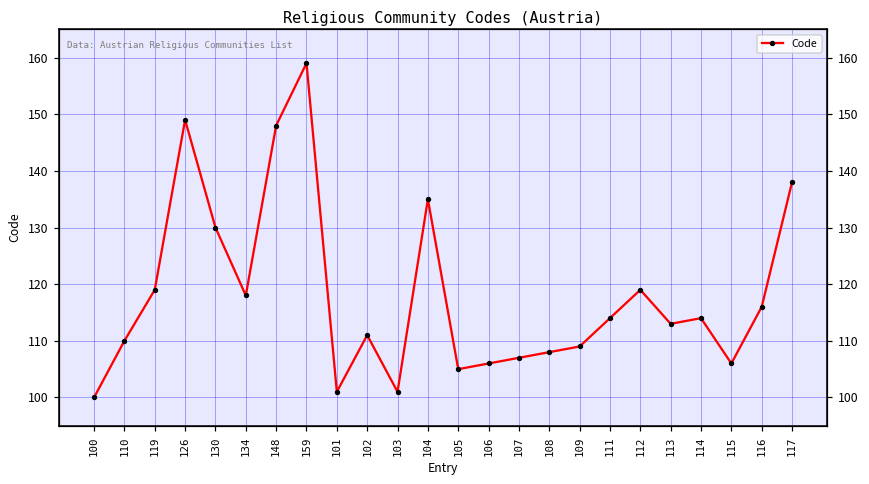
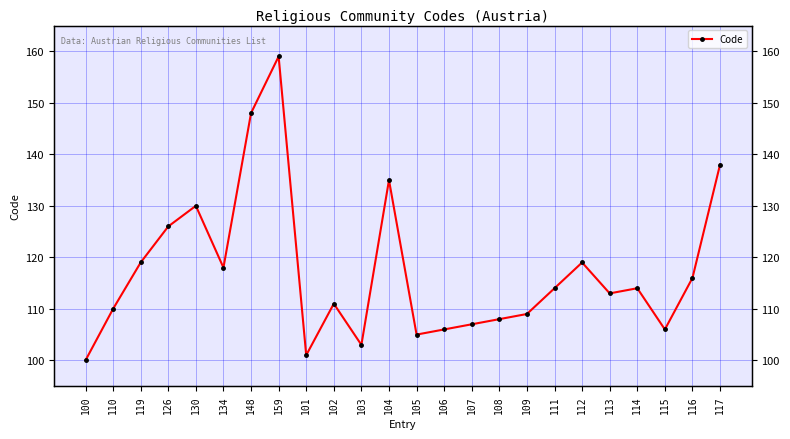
  {
    "100": 100,
    "110": 110,
    "119": 119,
-   "126": 149,
+   "126": 126,
    "130": 130,
    "134": 118,
    "148": 148,
    "159": 159,
    "101": 101,
    "102": 111,
-   "103": 101,
+   "103": 103,
    "104": 135,
    "105": 105,
    "106": 106,
    "107": 107,
    "108": 108,
    "109": 109,
    "111": 114,
    "112": 119,
    "113": 113,
    "114": 114,
    "115": 106,
    "116": 116,
    "117": 138
  }
